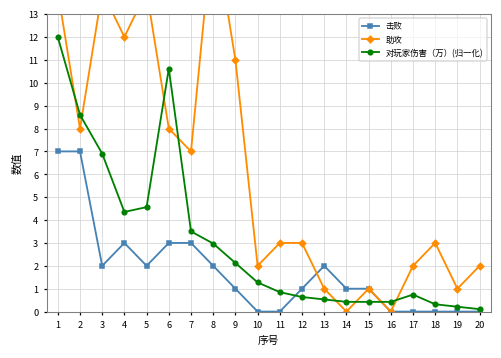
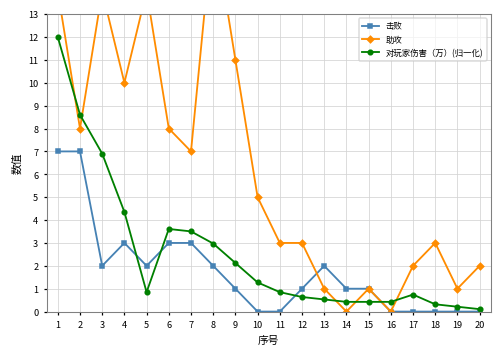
  {
    "击败": {
      "1": 7.0,
      "2": 7.0,
      "3": 2.0,
      "4": 3.0,
      "5": 2.0,
      "6": 3.0,
      "7": 3.0,
      "8": 2.0,
      "9": 1.0,
      "10": 0.0,
      "11": 0.0,
      "12": 1.0,
      "13": 2.0,
      "14": 1.0,
      "17": 0.0,
      "18": 0.0,
      "19": 0.0
    },
    "助攻": {
      "2": 8,
-     "4": 12,
+     "4": 10,
      "6": 8,
      "7": 7,
      "9": 11,
-     "10": 2,
+     "10": 5,
      "11": 3,
      "12": 3,
      "13": 1,
      "14": 0,
      "17": 2,
      "18": 3,
      "19": 1,
      "20": 2
    },
    "对玩家伤害（万）(归一化)": {
      "1": 12.0,
      "2": 8.6,
      "3": 6.9,
      "4": 4.4,
-     "5": 4.6,
-     "6": 10.6,
+     "5": 0.8,
+     "6": 3.6,
      "7": 3.5,
      "8": 3.0,
      "9": 2.1,
      "10": 1.3,
      "11": 0.8,
      "12": 0.6,
      "13": 0.5,
      "14": 0.4,
      "15": 0.4,
      "16": 0.4,
      "17": 0.7,
      "18": 0.3,
      "19": 0.2
    }
  }
